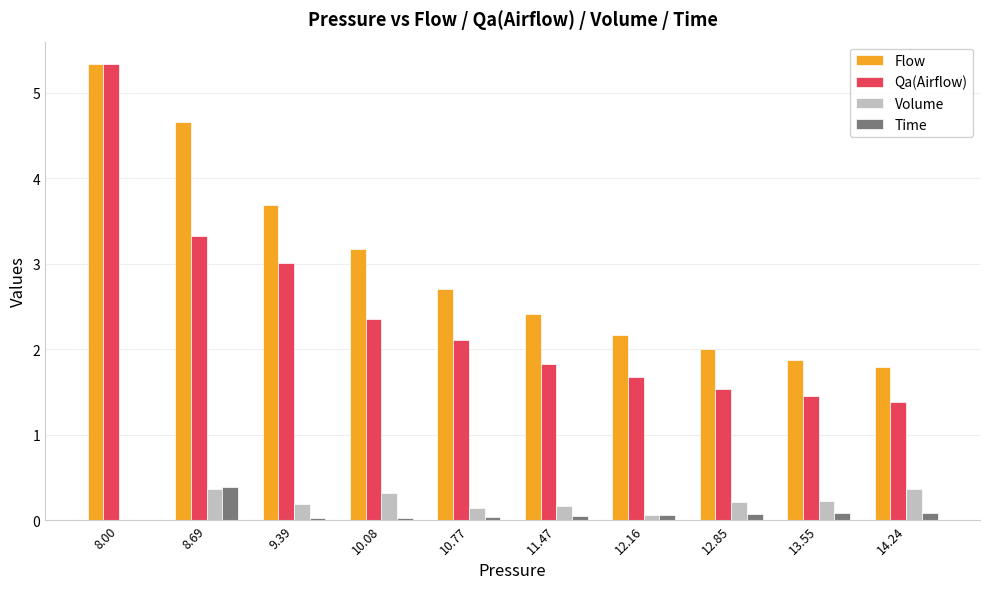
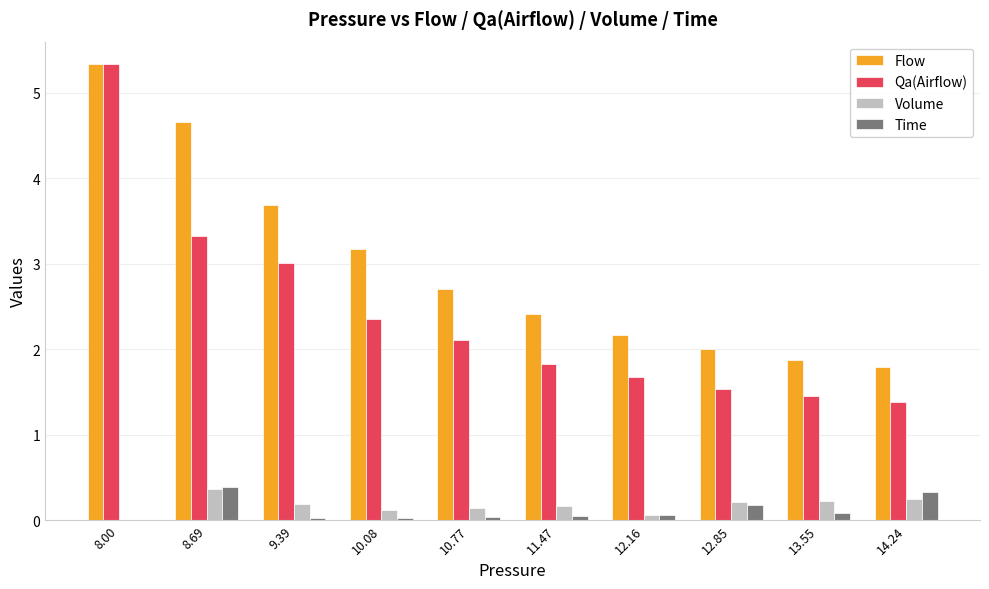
  {
    "Flow": {
      "8.00": 5.3,
      "8.69": 4.7,
      "9.39": 3.7,
      "10.08": 3.2,
      "10.77": 2.7,
      "11.47": 2.4,
      "12.16": 2.2,
      "12.85": 2.0,
      "13.55": 1.9,
      "14.24": 1.8
    },
    "Qa(Airflow)": {
      "8.00": 5.3,
      "8.69": 3.3,
      "9.39": 3.0,
      "10.08": 2.4,
      "10.77": 2.1,
      "11.47": 1.8,
      "12.16": 1.7,
      "12.85": 1.5,
      "13.55": 1.5,
      "14.24": 1.4
    },
    "Volume": {
      "8.00": 0.0,
      "8.69": 0.4,
      "9.39": 0.2,
-     "10.08": 0.3,
+     "10.08": 0.1,
      "10.77": 0.1,
      "11.47": 0.2,
      "12.16": 0.1,
      "12.85": 0.2,
      "13.55": 0.2,
-     "14.24": 0.4
+     "14.24": 0.2
    },
    "Time": {
      "8.00": 0.0,
      "8.69": 0.4,
      "10.08": 0.0,
      "10.77": 0.0,
      "11.47": 0.1,
      "12.16": 0.1,
-     "12.85": 0.1,
+     "12.85": 0.2,
      "13.55": 0.1,
-     "14.24": 0.1
+     "14.24": 0.3
    }
  }
